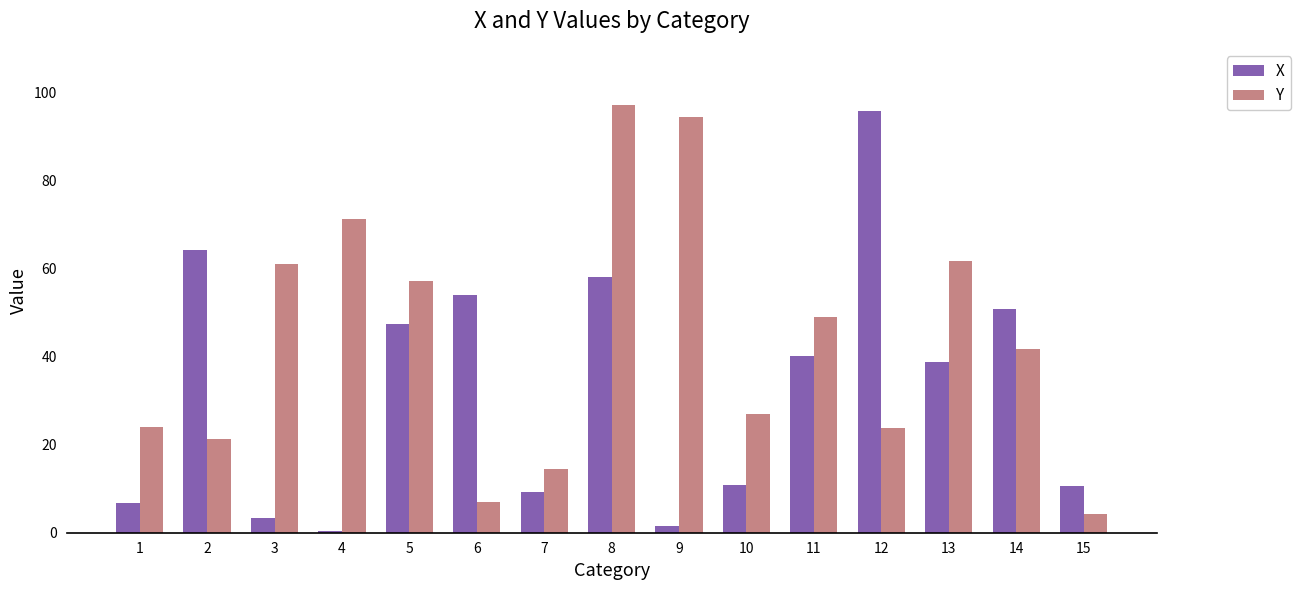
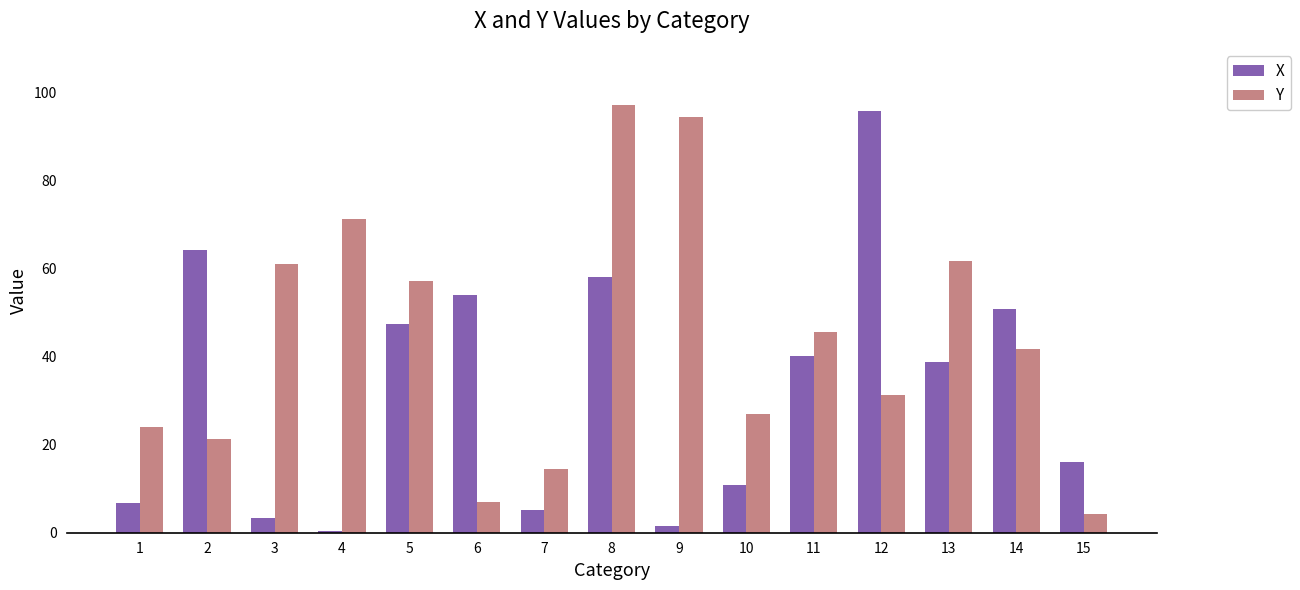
  {
    "X": {
      "1": 7,
      "2": 64,
      "3": 3,
      "5": 48,
      "6": 54,
-     "7": 9,
+     "7": 5,
      "8": 58,
      "9": 2,
      "10": 11,
      "11": 40,
      "12": 96,
      "13": 39,
      "14": 51,
-     "15": 11
+     "15": 16
    },
    "Y": {
      "1": 24,
      "2": 21,
      "3": 61,
      "4": 71,
      "5": 57,
      "6": 7,
      "7": 14,
      "8": 97,
      "9": 95,
      "10": 27,
-     "11": 49,
-     "12": 24,
+     "11": 46,
+     "12": 31,
      "13": 62,
      "14": 42,
      "15": 4
    }
  }
